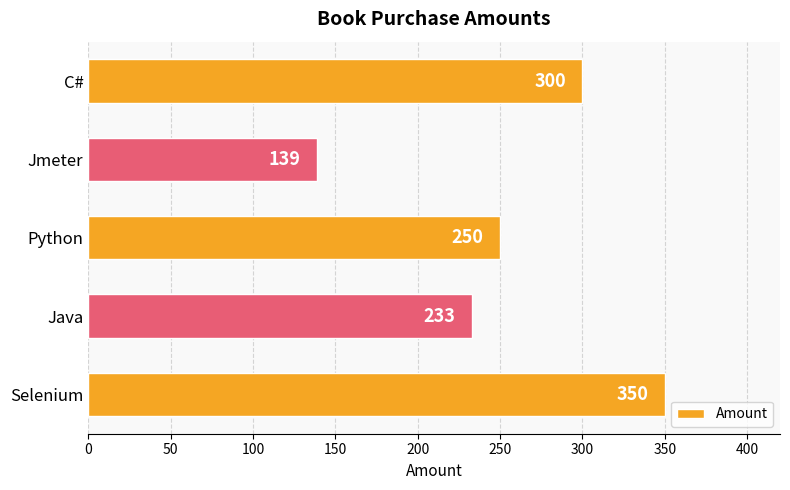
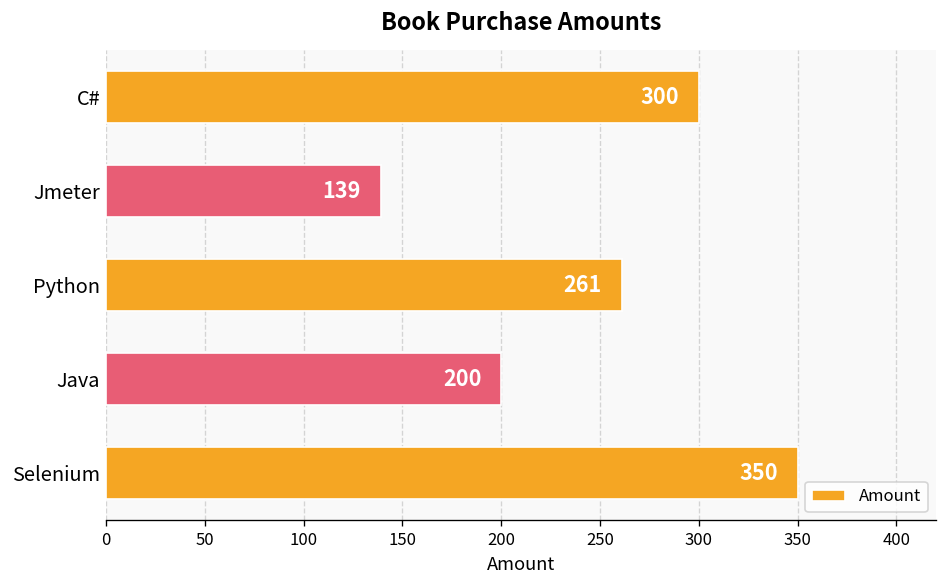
  {
    "C#": 300,
    "Jmeter": 139,
-   "Python": 250,
-   "Java": 233,
+   "Python": 261,
+   "Java": 200,
    "Selenium": 350
  }
